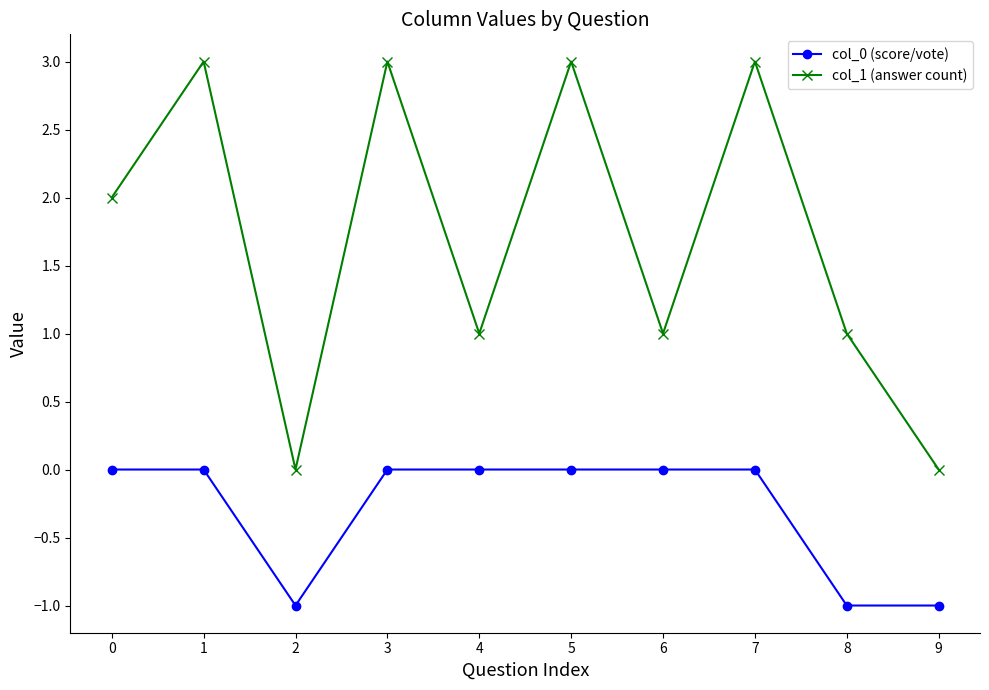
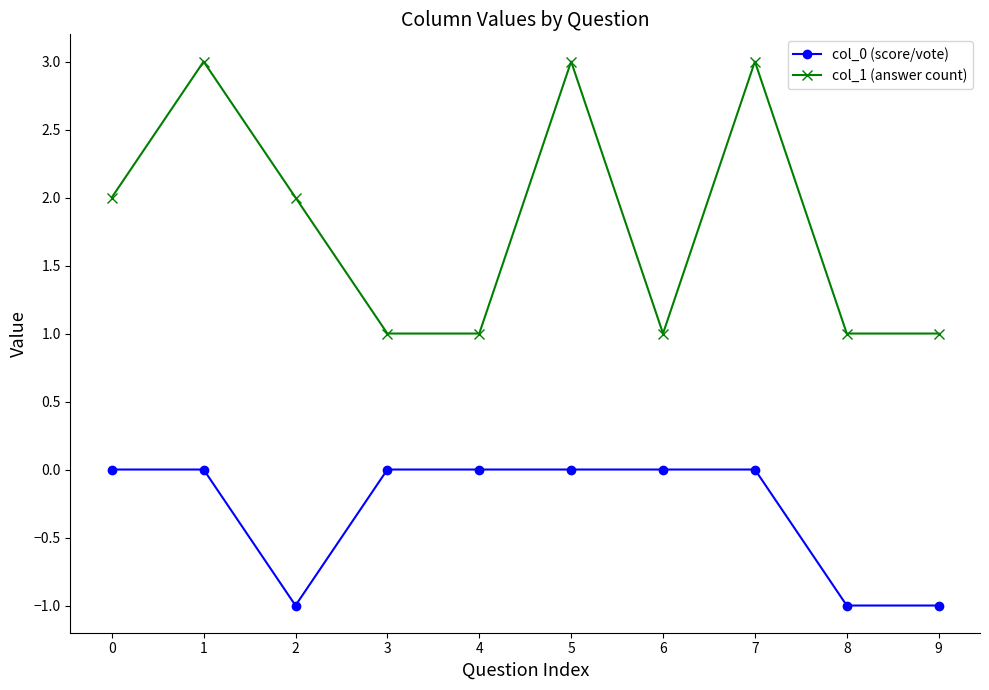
  {
    "col_0 (score/vote)": {
      "0": 0,
      "1": 0,
      "2": -1,
      "3": 0,
      "4": 0,
      "5": 0,
      "6": 0,
      "7": 0,
      "8": -1,
      "9": -1
    },
    "col_1 (answer count)": {
      "0": 2,
      "1": 3,
-     "2": 0,
-     "3": 3,
+     "2": 2,
+     "3": 1,
      "4": 1,
      "5": 3,
      "6": 1,
      "7": 3,
      "8": 1,
-     "9": 0
+     "9": 1
    }
  }
